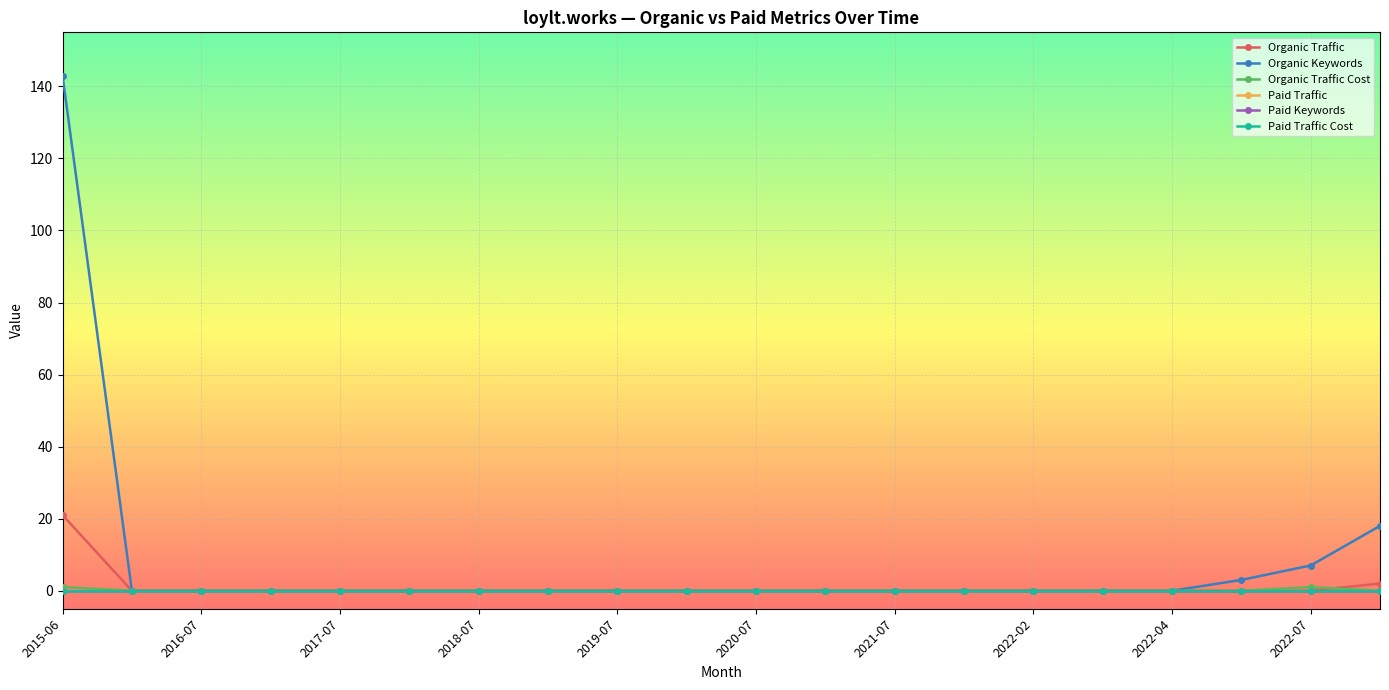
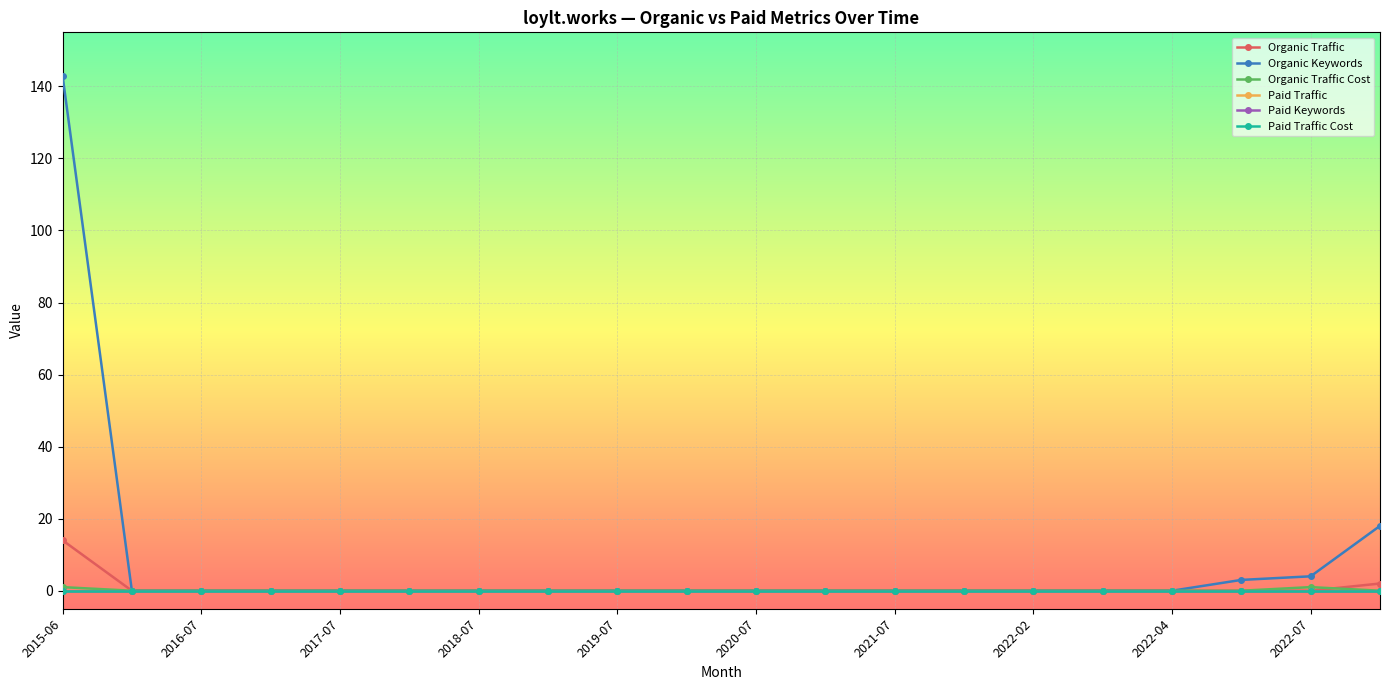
  {
    "Organic Traffic": {
-     "2015-06": 21
+     "2015-06": 14
    },
    "Organic Keywords": {
      "2015-06": 143,
-     "2022-07": 7
+     "2022-07": 4
    },
    "Organic Traffic Cost": {
      "2015-06": 1,
      "2022-07": 1
    },
    "Paid Traffic Cost": {
      "2015-06": 0
    }
  }
